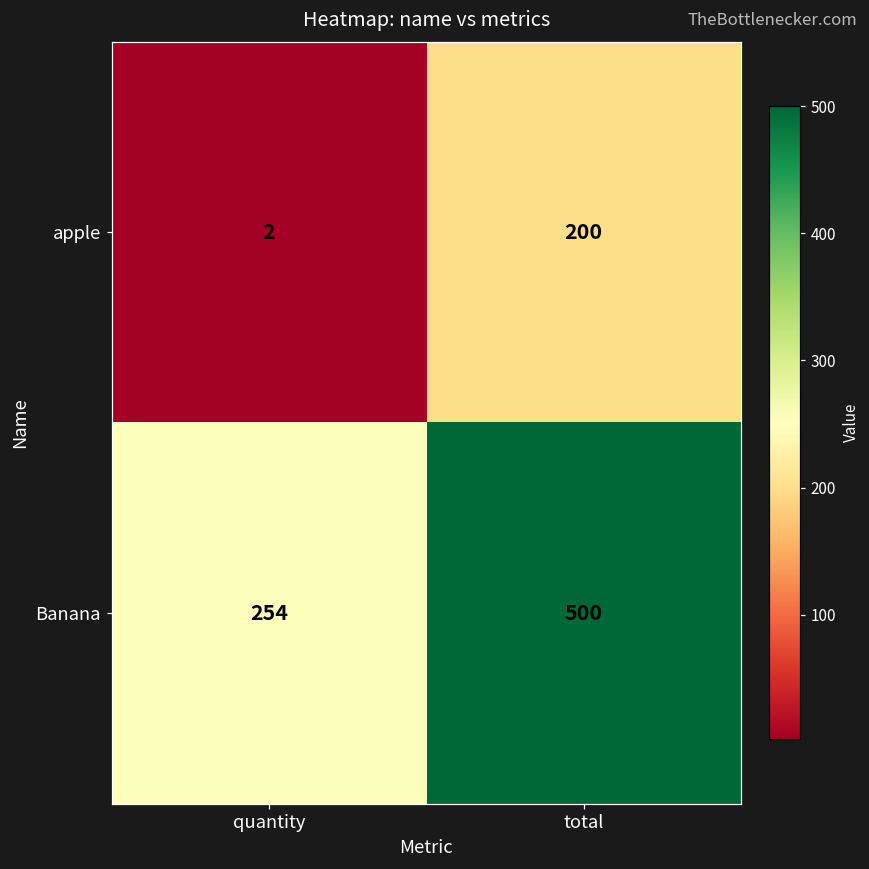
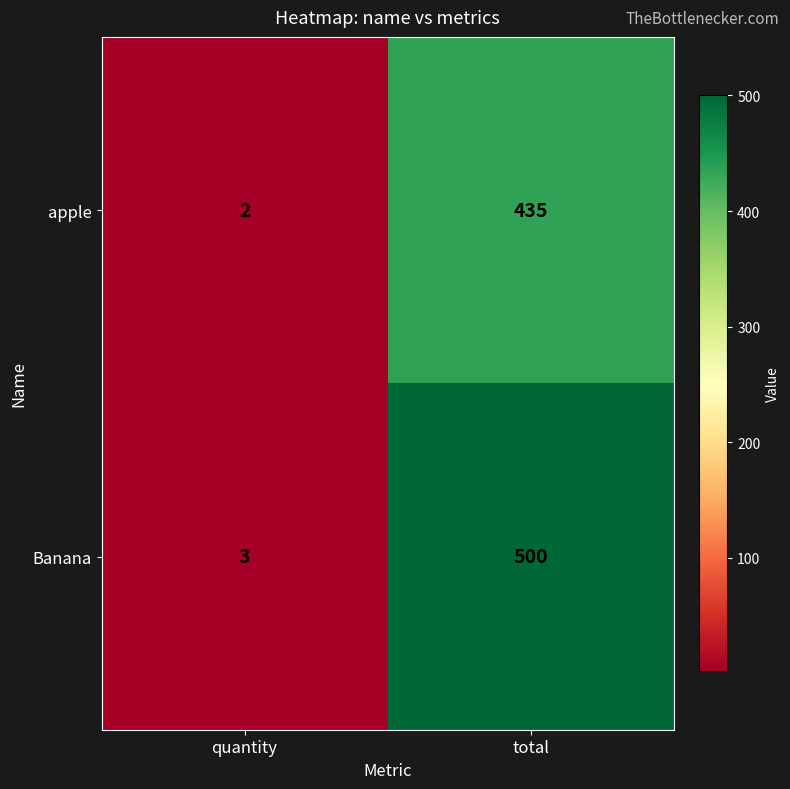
  {
    "apple": {
      "quantity": 2,
-     "total": 200
+     "total": 435
    },
    "Banana": {
-     "quantity": 254,
+     "quantity": 3,
      "total": 500
    }
  }
